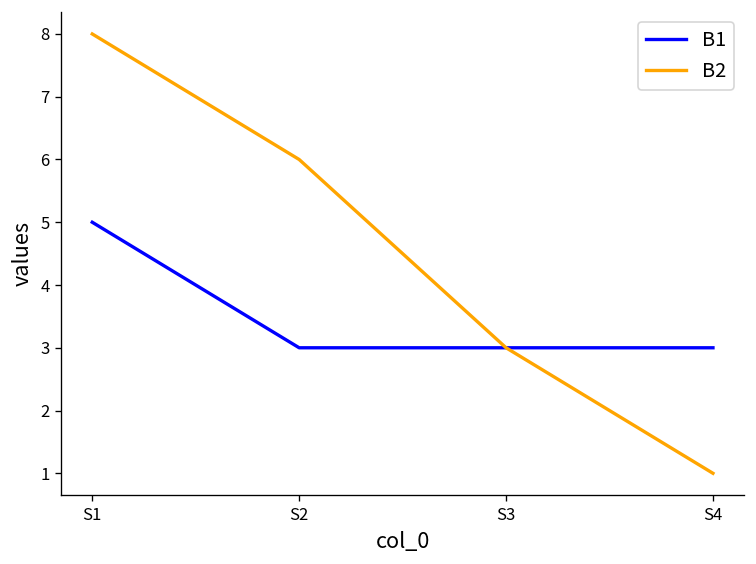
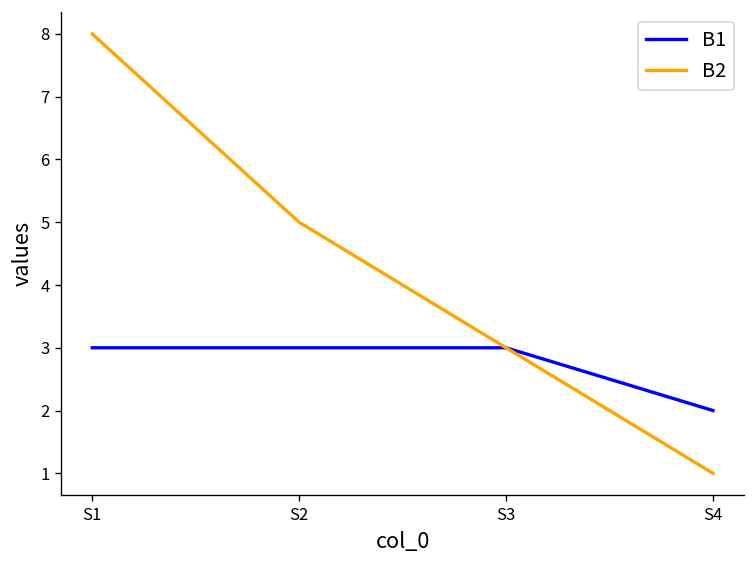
  {
    "B1": {
-     "S1": 5,
+     "S1": 3,
      "S2": 3,
-     "S4": 3
+     "S4": 2
    },
    "B2": {
      "S1": 8,
-     "S2": 6,
+     "S2": 5,
      "S4": 1
    }
  }
